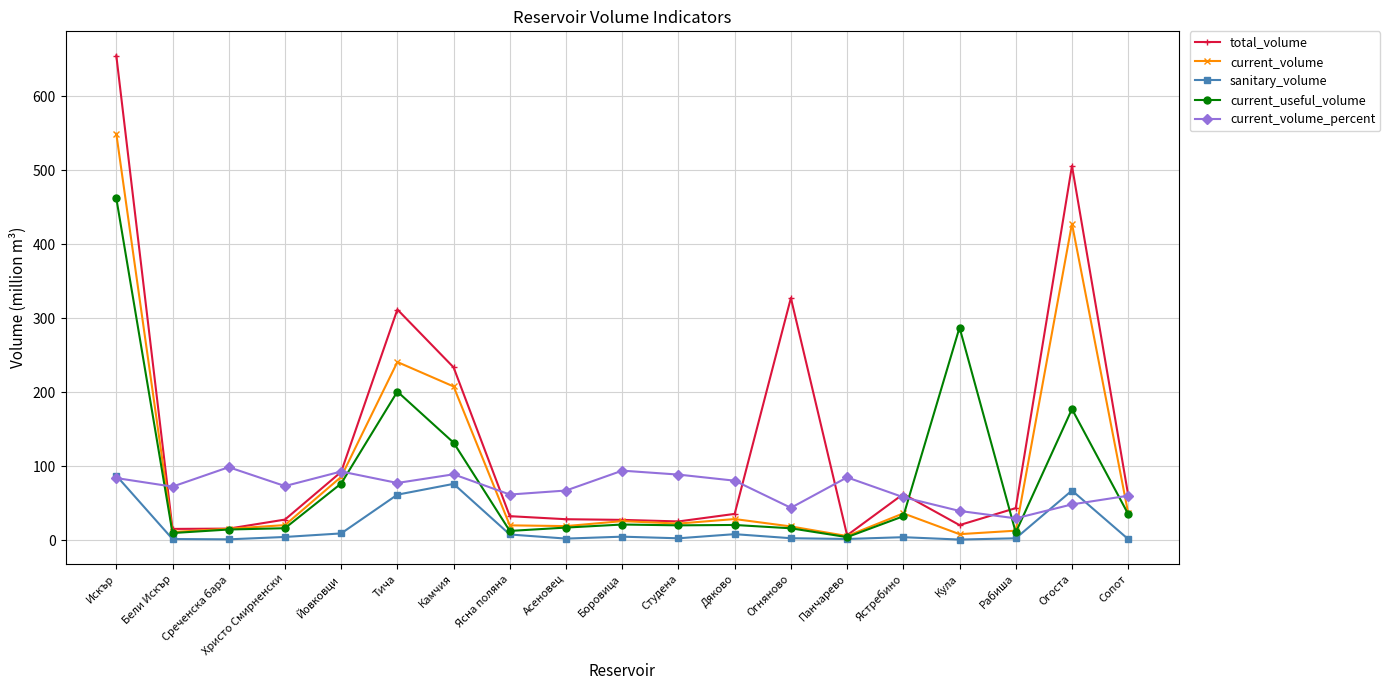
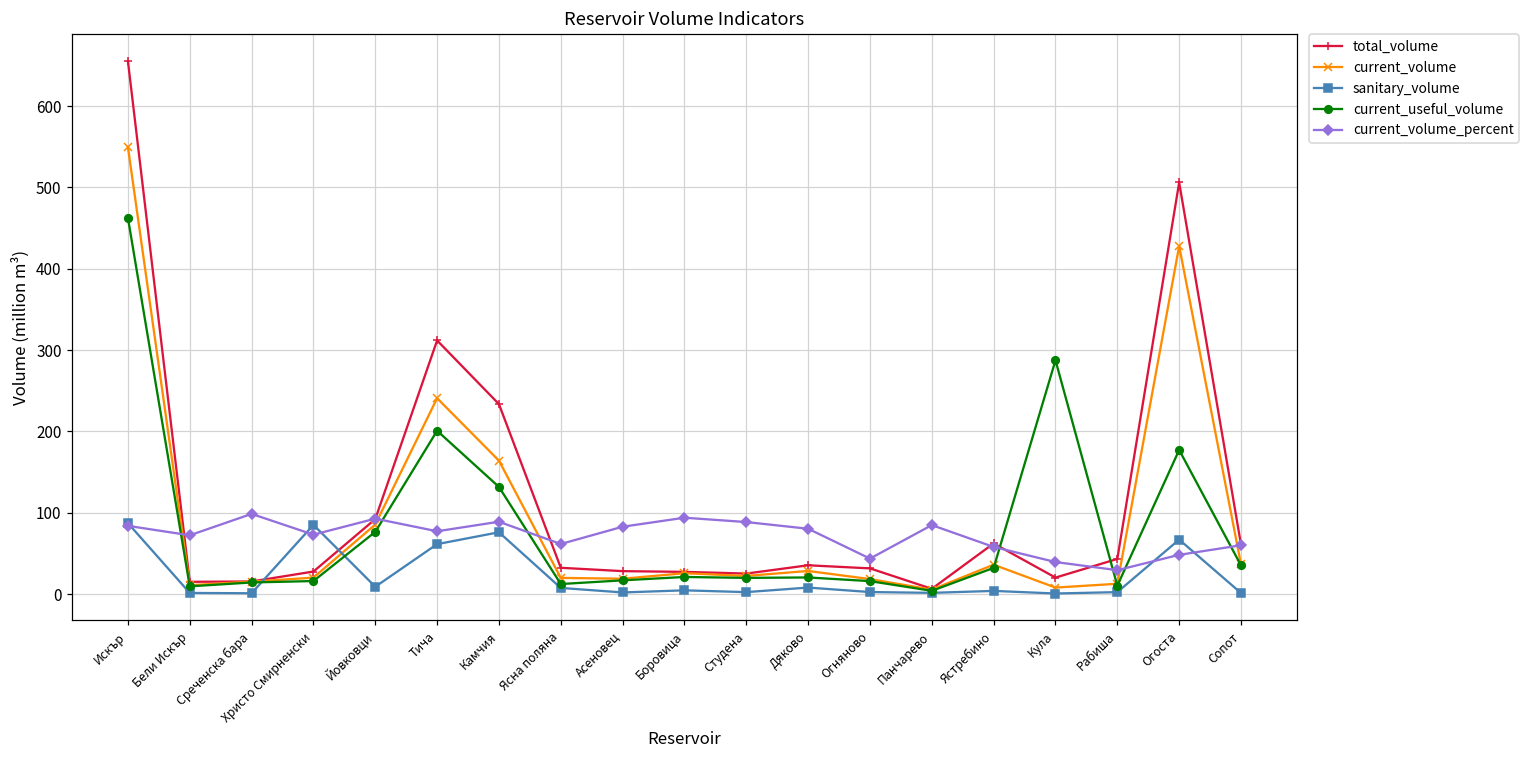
  {
    "total_volume": {
      "Искър": 660,
      "Бели Искър": 20,
      "Христо Смирненски": 30,
      "Тича": 310,
      "Камчия": 230,
      "Ясна поляна": 30,
      "Асеновец": 30,
      "Дяково": 40,
-     "Огняново": 330,
+     "Огняново": 30,
      "Ястребино": 60,
      "Кула": 20,
      "Рабиша": 40,
      "Огоста": 510
    },
    "current_volume": {
      "Искър": 550,
      "Христо Смирненски": 20,
      "Йовковци": 90,
      "Тича": 240,
-     "Камчия": 210,
+     "Камчия": 160,
      "Ясна поляна": 20,
      "Дяково": 30,
      "Ястребино": 40,
      "Кула": 10,
      "Огоста": 430
    },
    "sanitary_volume": {
      "Бели Искър": 0,
      "Среченска бара": 0,
-     "Христо Смирненски": 0,
+     "Христо Смирненски": 90,
      "Йовковци": 10,
      "Тича": 60,
      "Камчия": 80,
      "Ясна поляна": 10,
      "Асеновец": 0,
      "Боровица": 0,
      "Студена": 0,
      "Дяково": 10,
      "Огняново": 0,
      "Ястребино": 0,
      "Кула": 0,
      "Рабиша": 0,
      "Огоста": 70,
      "Сопот": 0
    },
    "current_useful_volume": {
      "Искър": 460,
      "Христо Смирненски": 20,
      "Йовковци": 80,
      "Тича": 200,
      "Камчия": 130,
      "Ясна поляна": 10,
      "Боровица": 20,
      "Дяково": 20,
      "Ястребино": 30,
      "Кула": 290,
      "Огоста": 180
    },
    "current_volume_percent": {
      "Бели Искър": 70,
      "Среченска бара": 100,
      "Христо Смирненски": 70,
      "Тича": 80,
      "Камчия": 90,
      "Ясна поляна": 60,
-     "Асеновец": 70,
+     "Асеновец": 80,
      "Боровица": 90,
      "Студена": 90,
      "Дяково": 80,
      "Огняново": 40,
      "Панчарево": 80,
      "Ястребино": 60,
      "Кула": 40,
      "Рабиша": 30,
      "Огоста": 50
    }
  }
